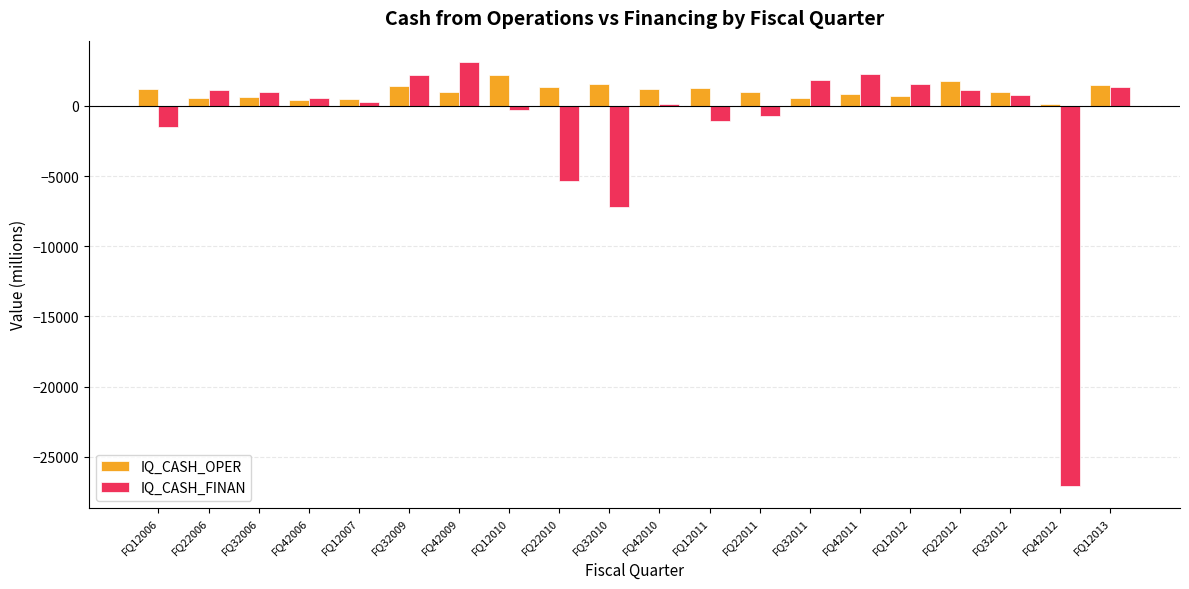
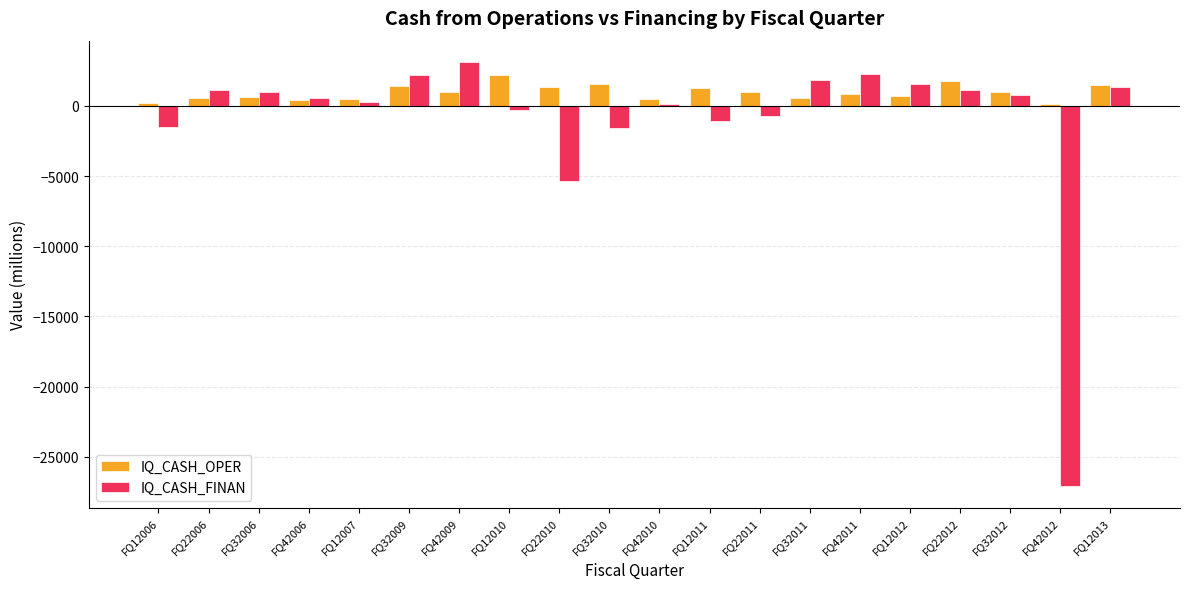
  {
    "IQ_CASH_OPER": {
-     "FQ12006": 1200,
+     "FQ12006": 200,
      "FQ22006": 500,
      "FQ32006": 600,
      "FQ42006": 400,
      "FQ12007": 500,
      "FQ32009": 1400,
      "FQ42009": 1000,
      "FQ12010": 2200,
      "FQ22010": 1300,
      "FQ32010": 1500,
-     "FQ42010": 1200,
+     "FQ42010": 500,
      "FQ12011": 1300,
      "FQ22011": 1000,
      "FQ32011": 500,
      "FQ42011": 800,
      "FQ12012": 700,
      "FQ22012": 1700,
      "FQ32012": 1000,
      "FQ12013": 1500
    },
    "IQ_CASH_FINAN": {
      "FQ12006": -1500,
      "FQ22006": 1100,
      "FQ32006": 1000,
      "FQ42006": 600,
      "FQ12007": 300,
      "FQ32009": 2200,
      "FQ42009": 3100,
      "FQ12010": -300,
      "FQ22010": -5400,
-     "FQ32010": -7200,
+     "FQ32010": -1600,
      "FQ12011": -1100,
      "FQ22011": -700,
      "FQ32011": 1900,
      "FQ42011": 2200,
      "FQ12012": 1500,
      "FQ22012": 1200,
      "FQ32012": 700,
      "FQ42012": -27100,
      "FQ12013": 1400
    }
  }
